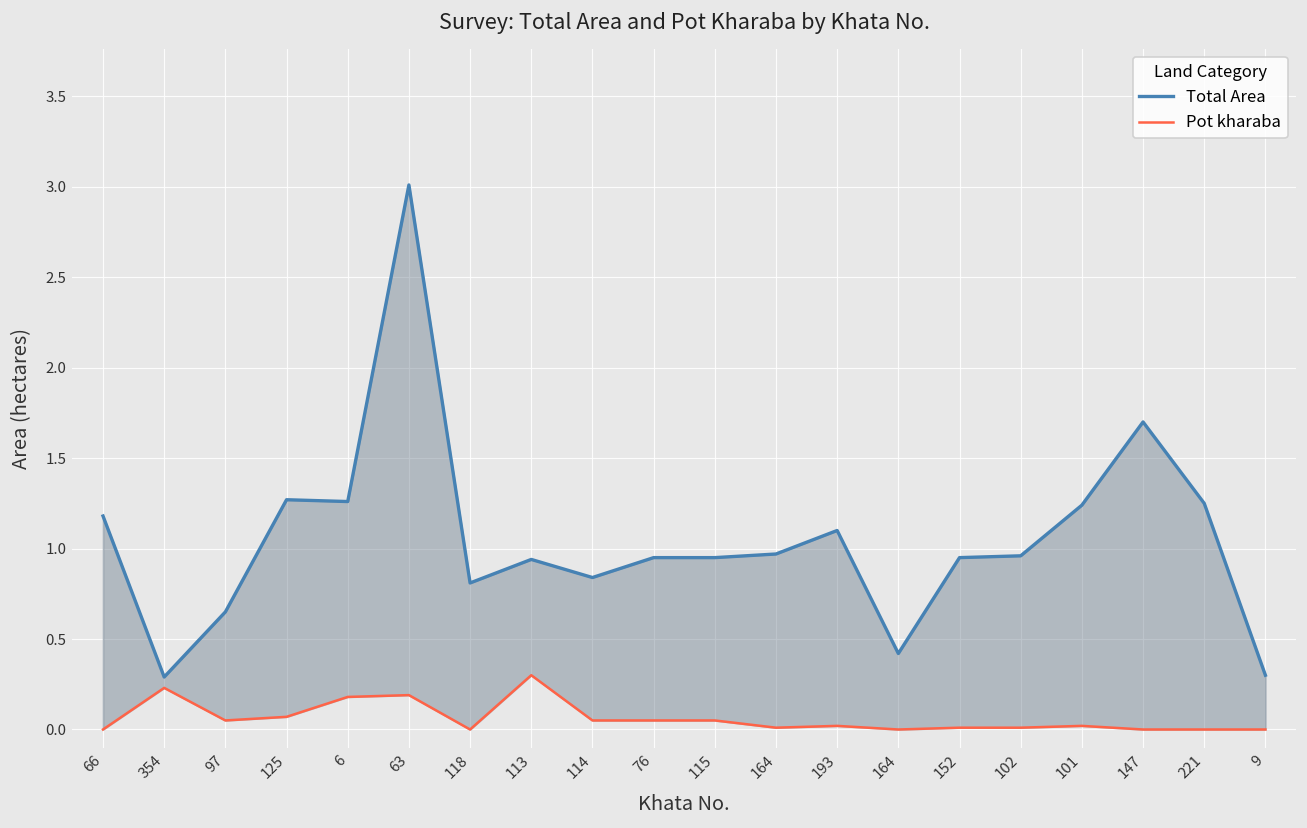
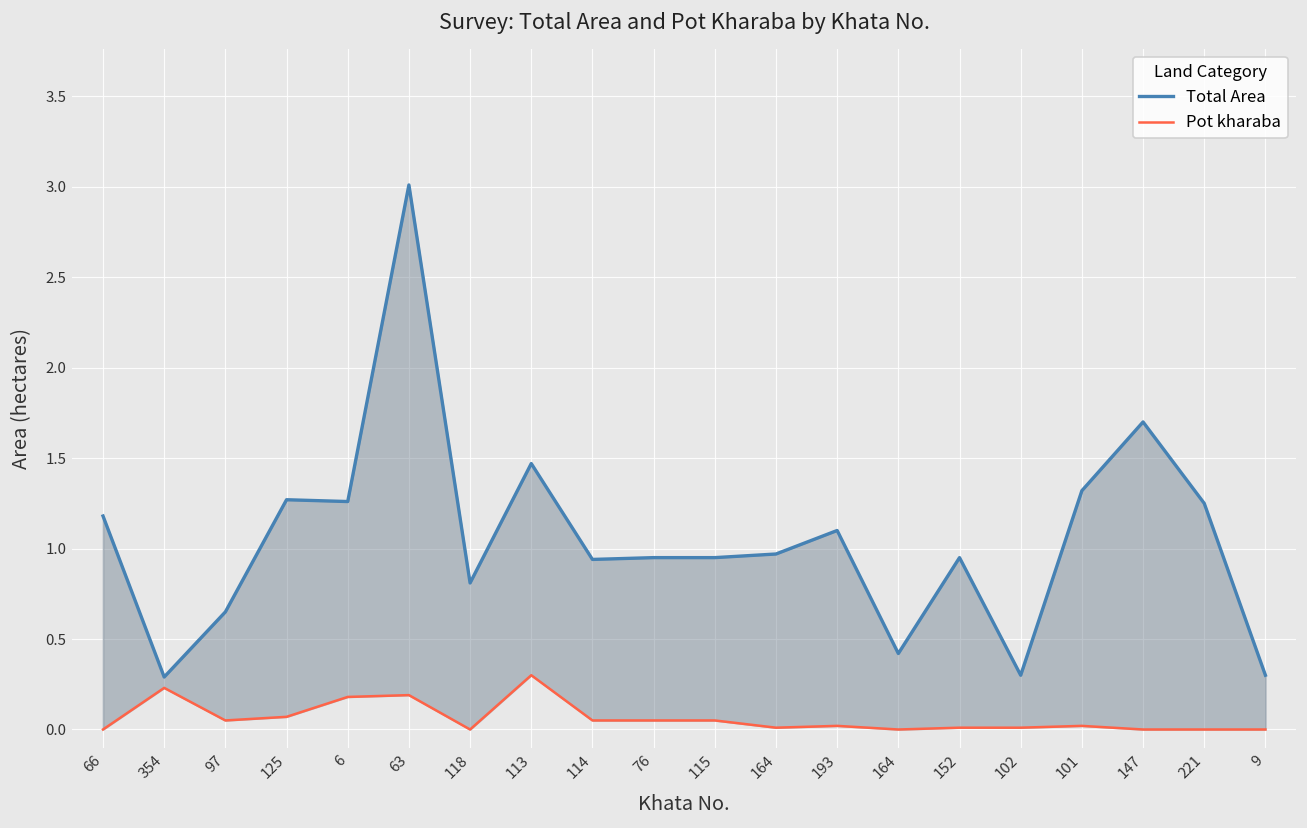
  {
    "Total Area": {
      "66": 1.18,
      "354": 0.29,
      "97": 0.65,
      "125": 1.27,
      "6": 1.26,
      "63": 3.01,
      "118": 0.81,
-     "113": 0.94,
-     "114": 0.84,
+     "113": 1.47,
+     "114": 0.94,
      "76": 0.95,
      "115": 0.95,
      "193": 1.10,
      "152": 0.95,
-     "102": 0.96,
-     "101": 1.24,
+     "102": 0.30,
+     "101": 1.32,
      "147": 1.70,
      "221": 1.25,
      "9": 0.30
    },
    "Pot kharaba": {
      "66": 0.00,
      "354": 0.23,
      "97": 0.05,
      "125": 0.07,
      "6": 0.18,
      "63": 0.19,
      "118": 0.00,
      "113": 0.30,
      "114": 0.05,
      "76": 0.05,
      "115": 0.05,
      "193": 0.02,
      "152": 0.01,
      "102": 0.01,
      "101": 0.02,
      "147": 0.00,
      "221": 0.00,
      "9": 0.00
    }
  }
